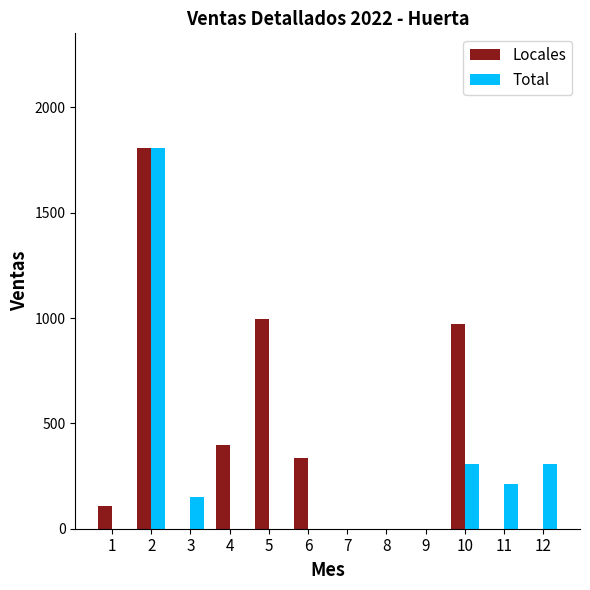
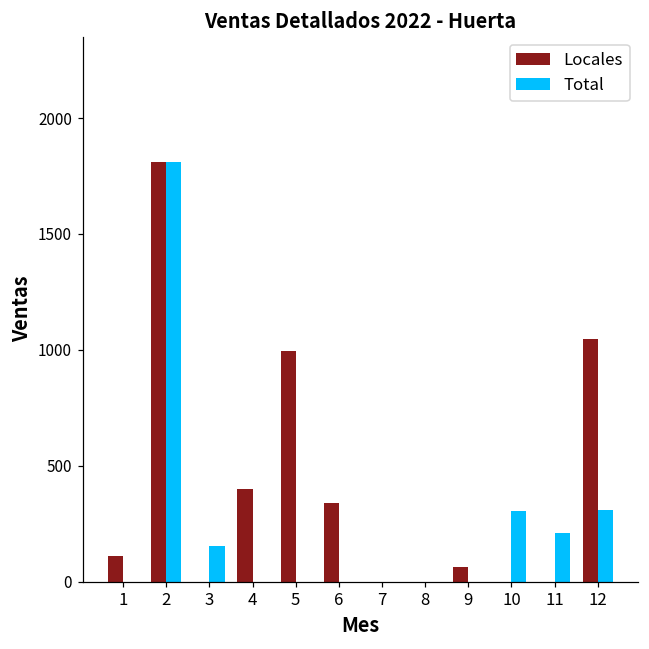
  {
    "Locales": {
      "1": 110,
      "2": 1810,
      "3": 0,
      "4": 400,
      "5": 1000,
      "6": 340,
      "7": 0,
      "8": 0,
-     "9": 0,
-     "10": 970,
+     "9": 60,
+     "10": 0,
      "11": 0,
-     "12": 0
+     "12": 1050
    },
    "Total": {
      "1": 0,
      "2": 1810,
      "3": 150,
      "4": 0,
      "5": 0,
      "6": 0,
      "7": 0,
      "8": 0,
      "9": 0,
      "10": 310,
      "11": 210,
      "12": 310
    }
  }
